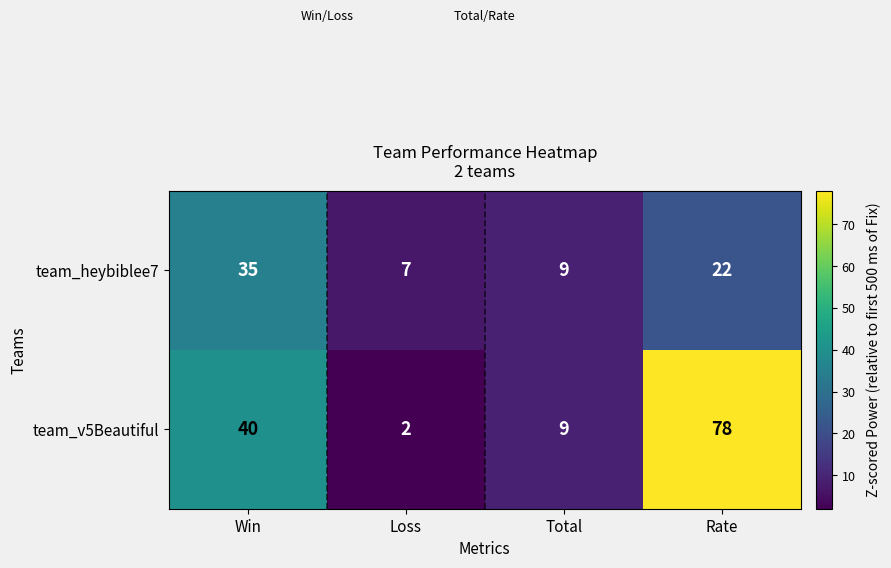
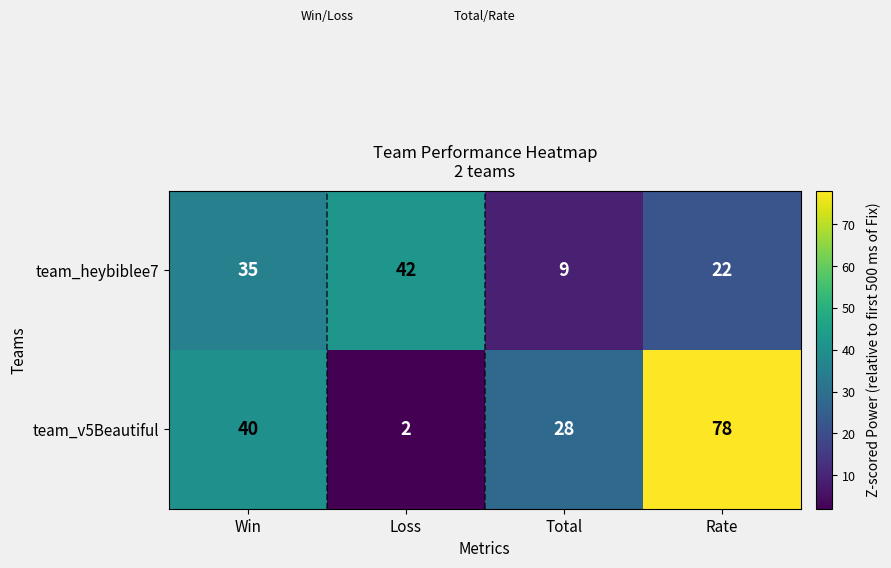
  {
    "team_heybiblee7": {
      "Win": 35,
-     "Loss": 7,
+     "Loss": 42,
      "Total": 9,
      "Rate": 22
    },
    "team_v5Beautiful": {
      "Win": 40,
      "Loss": 2,
-     "Total": 9,
+     "Total": 28,
      "Rate": 78
    }
  }
